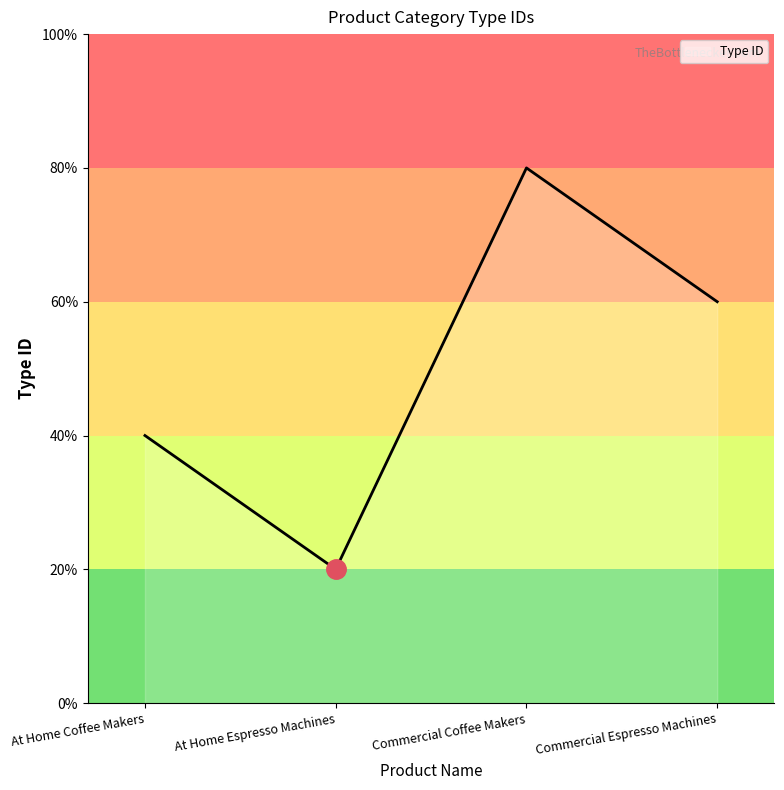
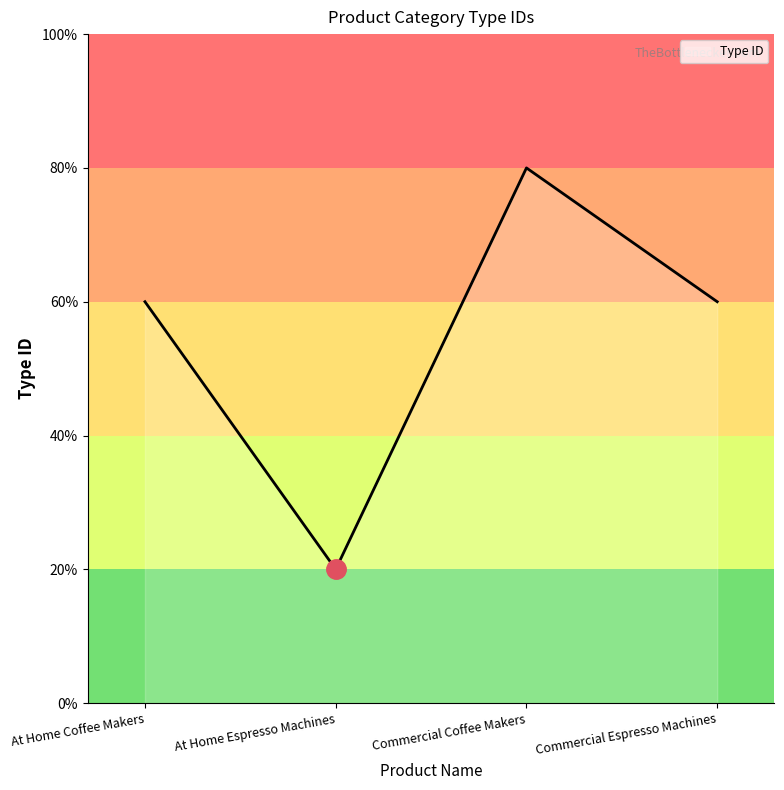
  {
    "Type ID": {
-     "At Home Coffee Makers": "40%",
+     "At Home Coffee Makers": "60%",
      "Commercial Coffee Makers": "80%",
      "Commercial Espresso Machines": "60%"
    }
  }
